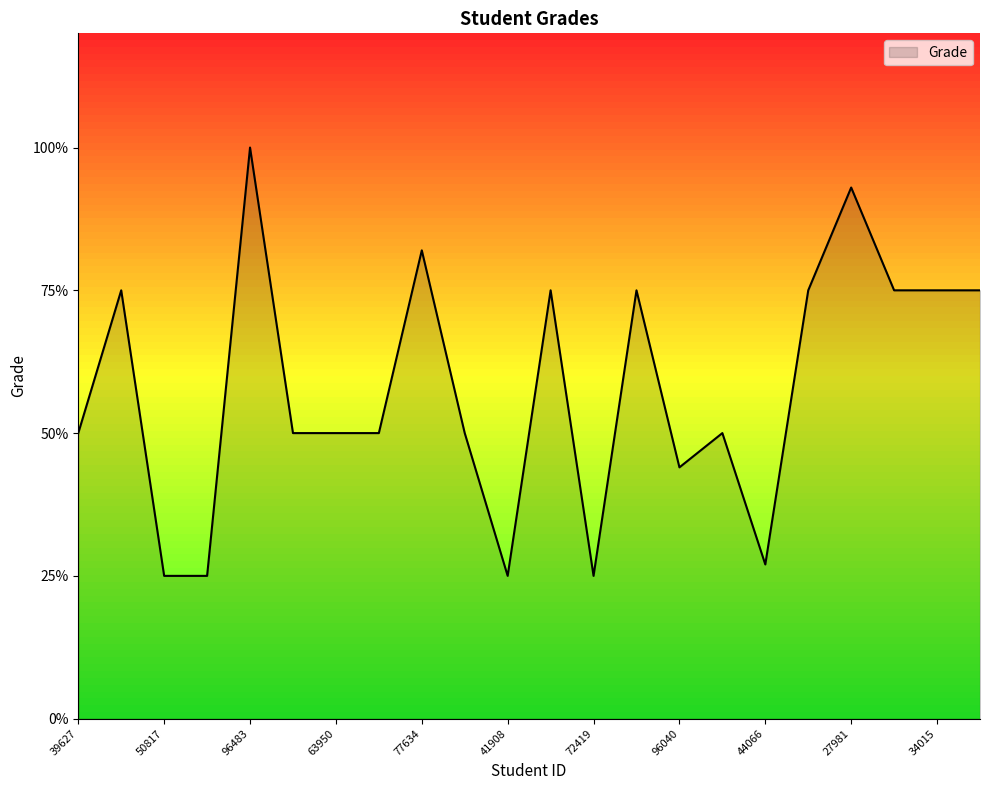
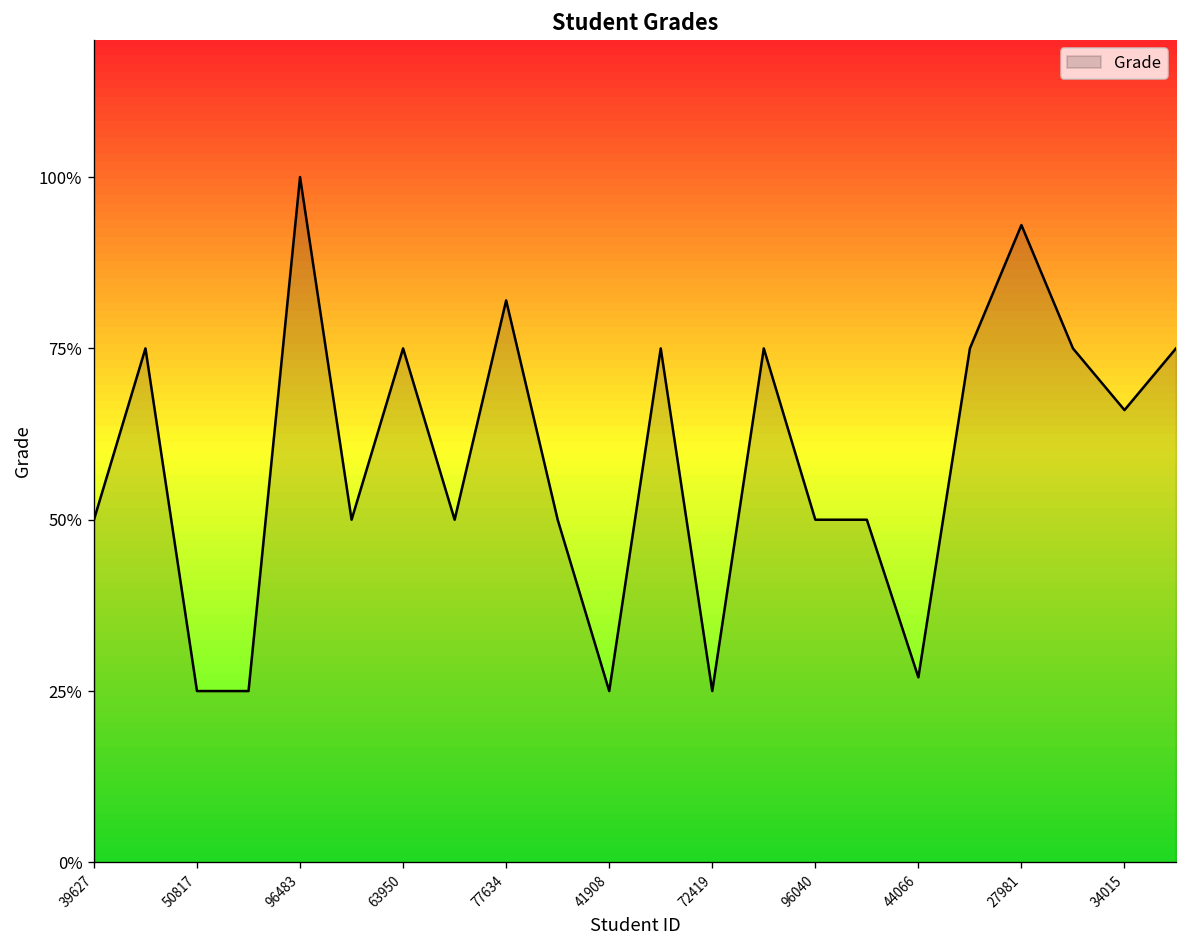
  {
    "39627": "50%",
    "50817": "25%",
    "96483": "100%",
-   "63950": "50%",
+   "63950": "75%",
    "77634": "82%",
    "41908": "25%",
    "72419": "25%",
-   "96040": "44%",
+   "96040": "50%",
    "44066": "27%",
    "27981": "93%",
-   "34015": "75%"
+   "34015": "66%"
  }
